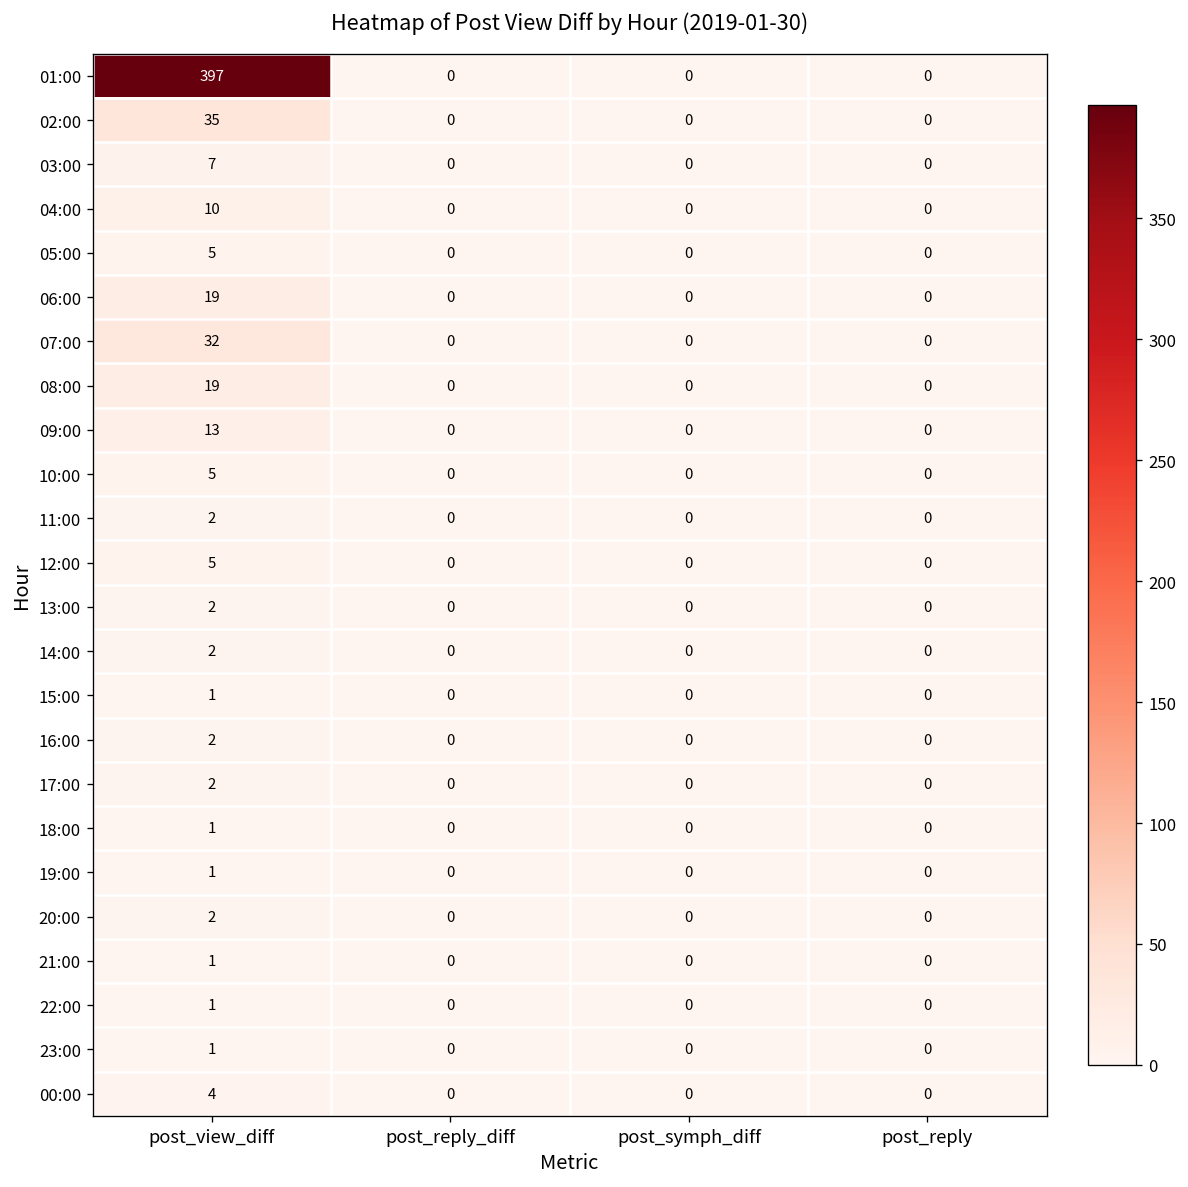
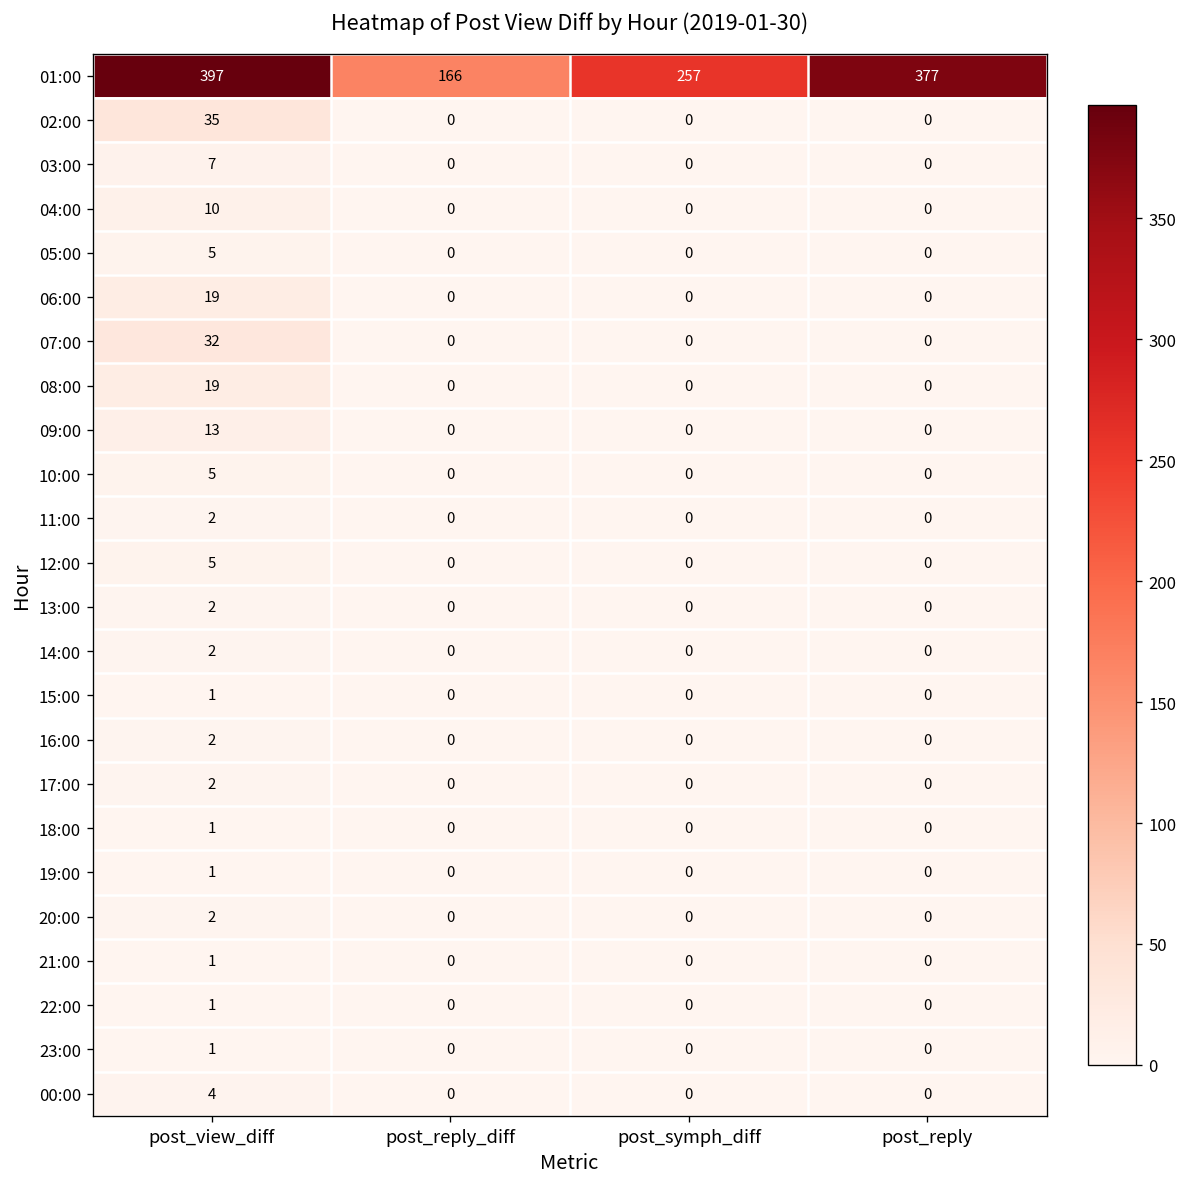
  {
    "01:00": {
      "post_view_diff": 397,
-     "post_reply_diff": 0,
-     "post_symph_diff": 0,
-     "post_reply": 0
+     "post_reply_diff": 166,
+     "post_symph_diff": 257,
+     "post_reply": 377
    },
    "02:00": {
      "post_view_diff": 35,
      "post_reply_diff": 0,
      "post_symph_diff": 0,
      "post_reply": 0
    },
    "03:00": {
      "post_view_diff": 7,
      "post_reply_diff": 0,
      "post_symph_diff": 0,
      "post_reply": 0
    },
    "04:00": {
      "post_view_diff": 10,
      "post_reply_diff": 0,
      "post_symph_diff": 0,
      "post_reply": 0
    },
    "05:00": {
      "post_view_diff": 5,
      "post_reply_diff": 0,
      "post_symph_diff": 0,
      "post_reply": 0
    },
    "06:00": {
      "post_view_diff": 19,
      "post_reply_diff": 0,
      "post_symph_diff": 0,
      "post_reply": 0
    },
    "07:00": {
      "post_view_diff": 32,
      "post_reply_diff": 0,
      "post_symph_diff": 0,
      "post_reply": 0
    },
    "08:00": {
      "post_view_diff": 19,
      "post_reply_diff": 0,
      "post_symph_diff": 0,
      "post_reply": 0
    },
    "09:00": {
      "post_view_diff": 13,
      "post_reply_diff": 0,
      "post_symph_diff": 0,
      "post_reply": 0
    },
    "10:00": {
      "post_view_diff": 5,
      "post_reply_diff": 0,
      "post_symph_diff": 0,
      "post_reply": 0
    },
    "11:00": {
      "post_view_diff": 2,
      "post_reply_diff": 0,
      "post_symph_diff": 0,
      "post_reply": 0
    },
    "12:00": {
      "post_view_diff": 5,
      "post_reply_diff": 0,
      "post_symph_diff": 0,
      "post_reply": 0
    },
    "13:00": {
      "post_view_diff": 2,
      "post_reply_diff": 0,
      "post_symph_diff": 0,
      "post_reply": 0
    },
    "14:00": {
      "post_view_diff": 2,
      "post_reply_diff": 0,
      "post_symph_diff": 0,
      "post_reply": 0
    },
    "15:00": {
      "post_view_diff": 1,
      "post_reply_diff": 0,
      "post_symph_diff": 0,
      "post_reply": 0
    },
    "16:00": {
      "post_view_diff": 2,
      "post_reply_diff": 0,
      "post_symph_diff": 0,
      "post_reply": 0
    },
    "17:00": {
      "post_view_diff": 2,
      "post_reply_diff": 0,
      "post_symph_diff": 0,
      "post_reply": 0
    },
    "18:00": {
      "post_view_diff": 1,
      "post_reply_diff": 0,
      "post_symph_diff": 0,
      "post_reply": 0
    },
    "19:00": {
      "post_view_diff": 1,
      "post_reply_diff": 0,
      "post_symph_diff": 0,
      "post_reply": 0
    },
    "20:00": {
      "post_view_diff": 2,
      "post_reply_diff": 0,
      "post_symph_diff": 0,
      "post_reply": 0
    },
    "21:00": {
      "post_view_diff": 1,
      "post_reply_diff": 0,
      "post_symph_diff": 0,
      "post_reply": 0
    },
    "22:00": {
      "post_view_diff": 1,
      "post_reply_diff": 0,
      "post_symph_diff": 0,
      "post_reply": 0
    },
    "23:00": {
      "post_view_diff": 1,
      "post_reply_diff": 0,
      "post_symph_diff": 0,
      "post_reply": 0
    },
    "00:00": {
      "post_view_diff": 4,
      "post_reply_diff": 0,
      "post_symph_diff": 0,
      "post_reply": 0
    }
  }
